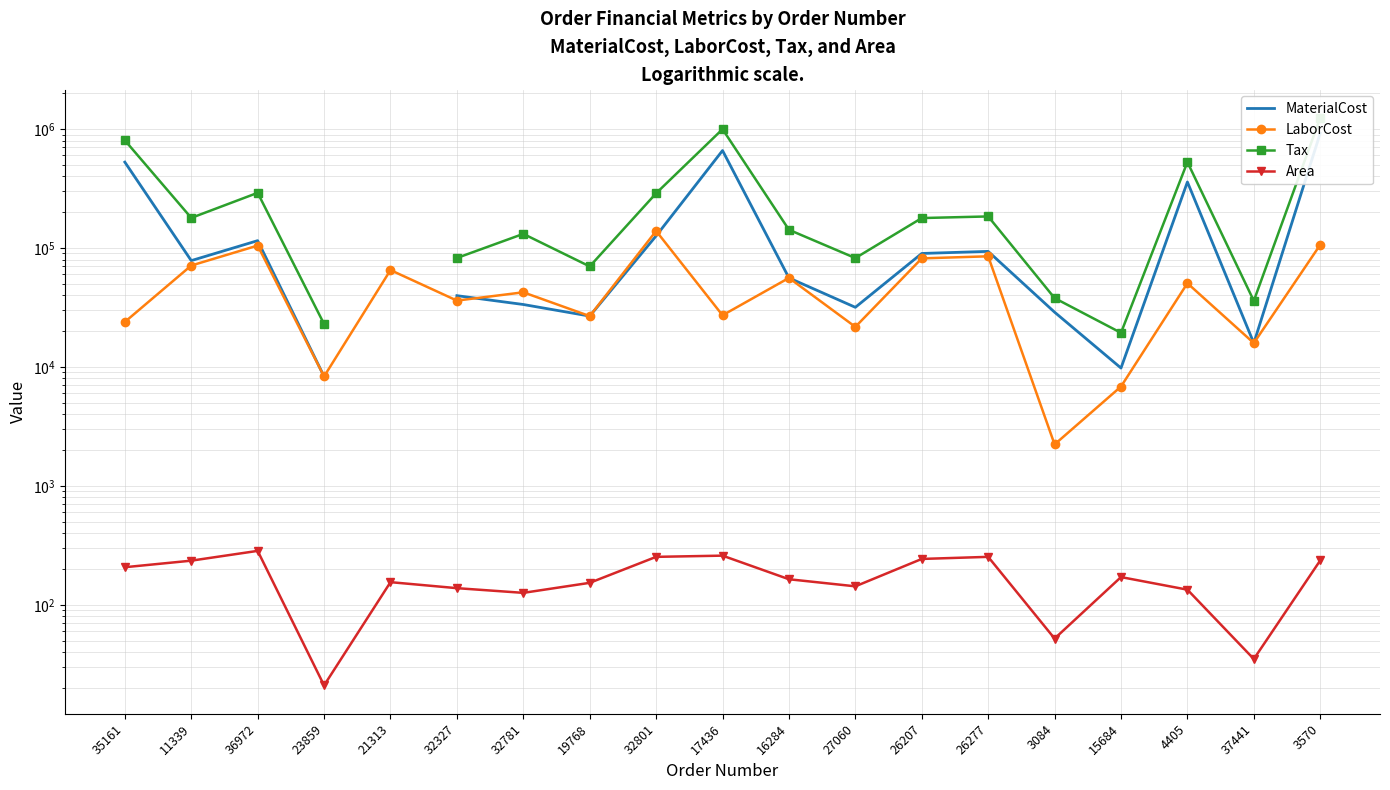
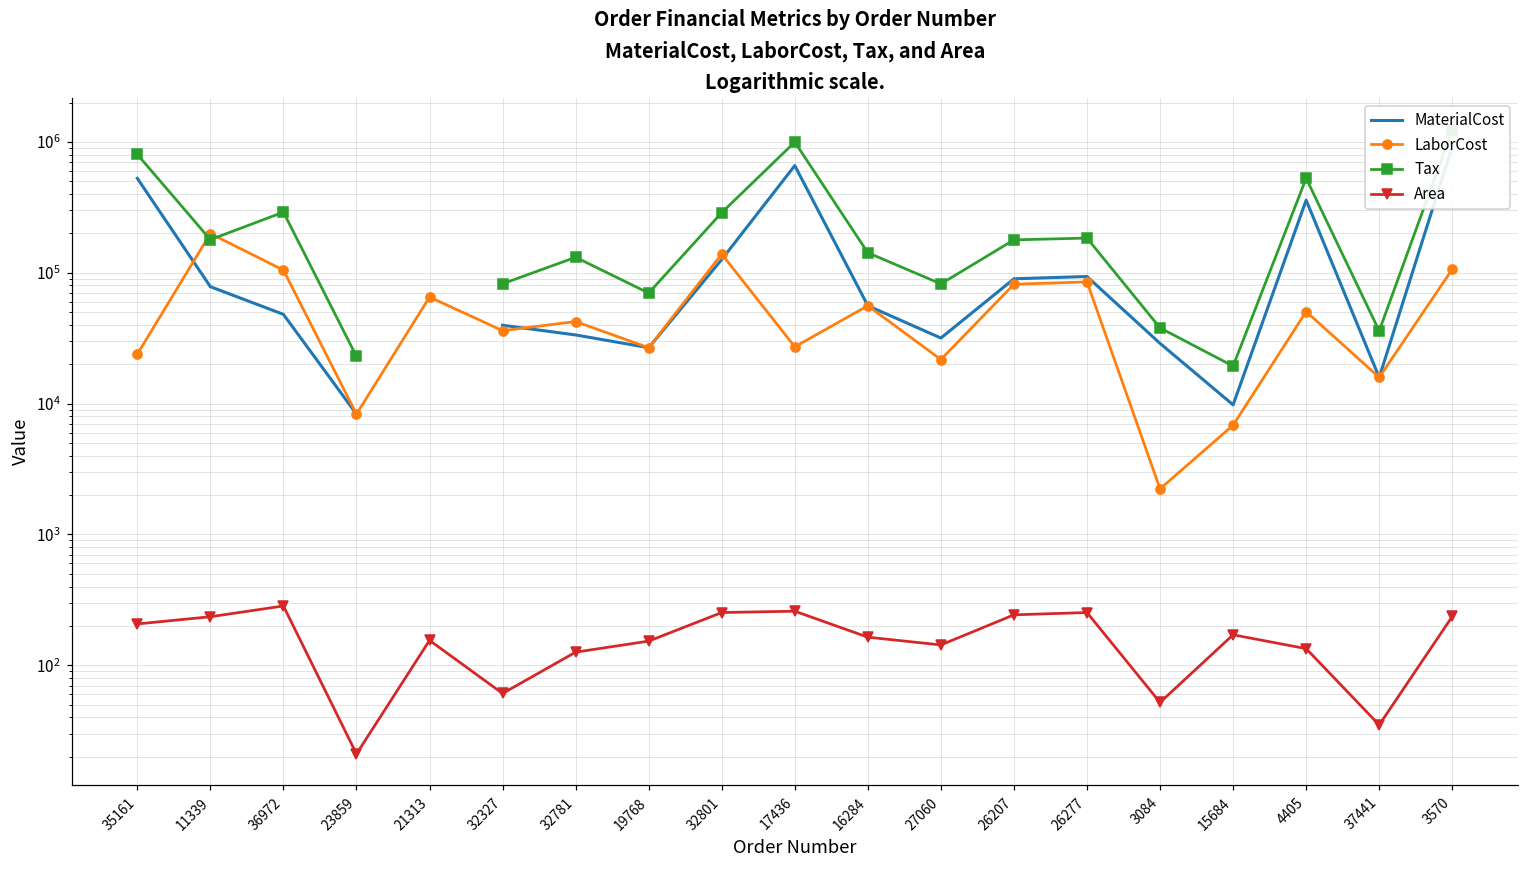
  {
    "MaterialCost": {
      "35161": 500000,
      "11339": 80000,
-     "36972": 120000,
+     "36972": 48000,
      "32327": 40000,
      "32781": 33000,
      "32801": 130000,
      "17436": 700000,
      "27060": 32000,
      "26207": 90000,
      "26277": 90000,
      "3084": 29000,
      "15684": 10000,
      "4405": 360000
    },
    "LaborCost": {
      "35161": 24000,
-     "11339": 70000,
+     "11339": 200000,
      "36972": 100000,
      "21313": 70000,
      "32327": 36000,
      "32781": 42000,
      "32801": 140000,
      "17436": 27000,
      "27060": 22000,
      "26207": 80000,
      "26277": 90000,
      "3084": 2200,
      "15684": 7000,
      "4405": 51000,
      "3570": 110000
    },
    "Tax": {
      "35161": 800000,
      "11339": 180000,
      "36972": 290000,
      "23859": 23000,
      "32327": 80000,
      "32781": 130000,
      "19768": 70000,
      "32801": 290000,
      "17436": 1000000,
      "16284": 140000,
      "27060": 80000,
      "26207": 180000,
      "26277": 180000,
      "3084": 38000,
      "15684": 19000,
      "4405": 500000,
      "37441": 36000
    },
    "Area": {
      "35161": 210,
      "11339": 240,
      "36972": 280,
      "23859": 21,
      "21313": 160,
-     "32327": 140,
+     "32327": 60,
      "32781": 130,
      "19768": 150,
      "32801": 250,
      "17436": 260,
      "16284": 160,
      "27060": 140,
      "26207": 240,
      "26277": 250,
      "3084": 50,
      "15684": 170,
      "4405": 130,
      "37441": 35,
      "3570": 240
    }
  }
